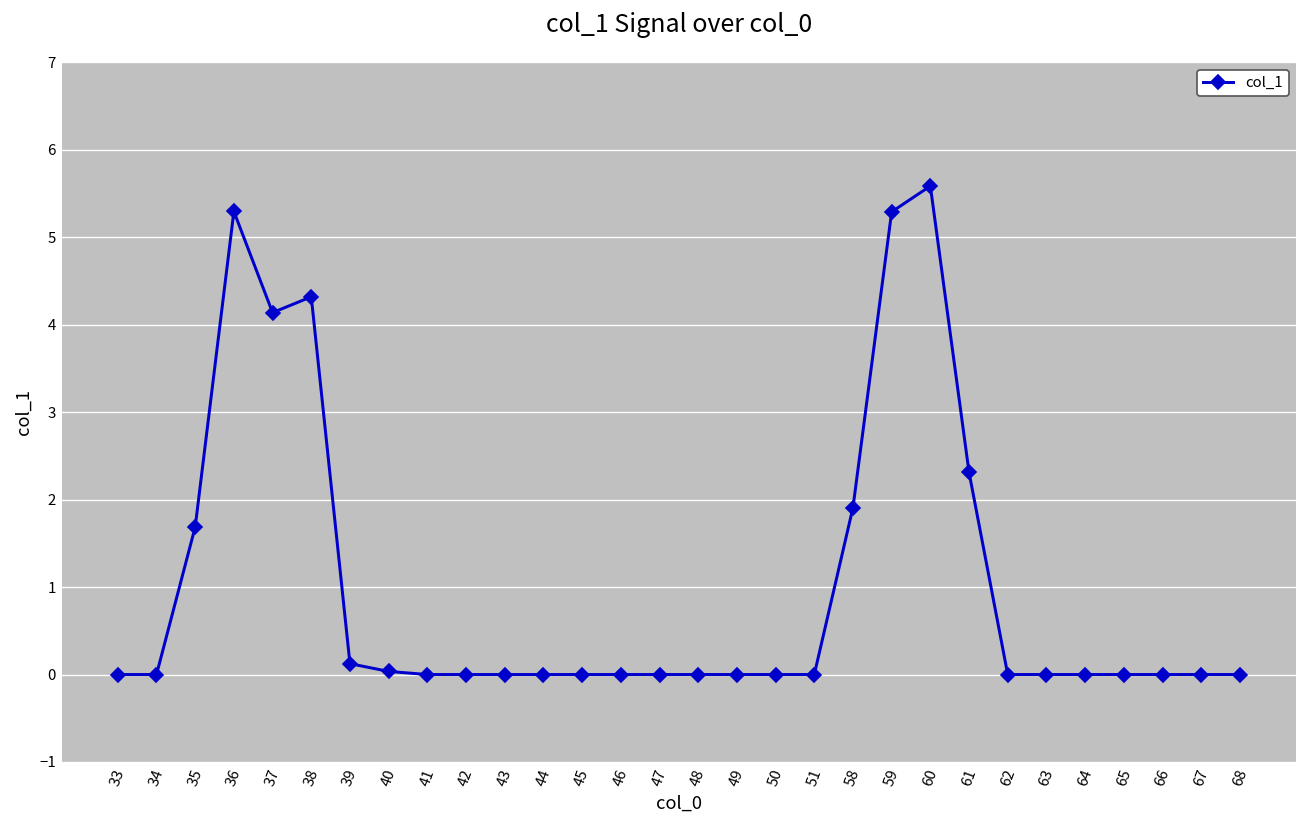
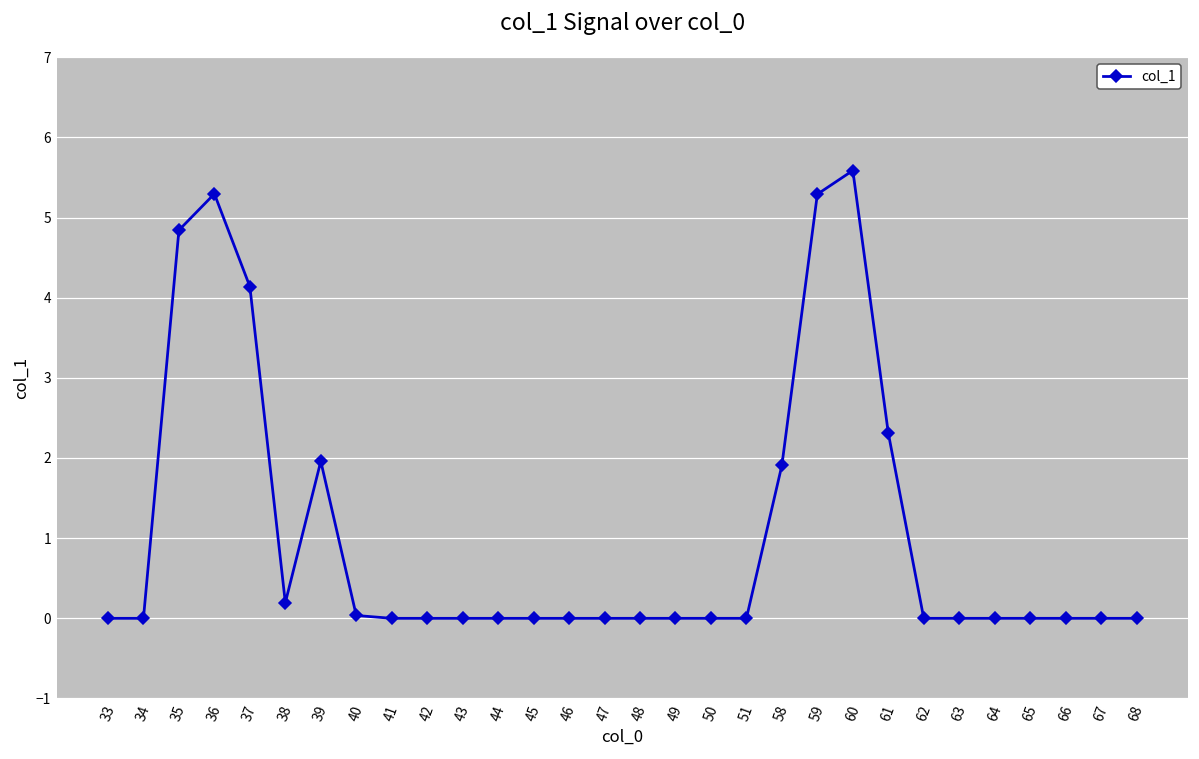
  {
    "33": 0.0,
    "34": 0.0,
-   "35": 1.7,
+   "35": 4.8,
    "36": 5.3,
    "37": 4.1,
-   "38": 4.3,
-   "39": 0.1,
+   "38": 0.2,
+   "39": 2.0,
    "40": 0.0,
    "41": 0.0,
    "42": 0.0,
    "43": 0.0,
    "44": 0.0,
    "45": 0.0,
    "46": 0.0,
    "47": 0.0,
    "48": 0.0,
    "49": 0.0,
    "50": 0.0,
    "51": 0.0,
    "58": 1.9,
    "59": 5.3,
    "60": 5.6,
    "61": 2.3,
    "62": 0.0,
    "63": 0.0,
    "64": 0.0,
    "65": 0.0,
    "66": 0.0,
    "67": 0.0,
    "68": 0.0
  }
